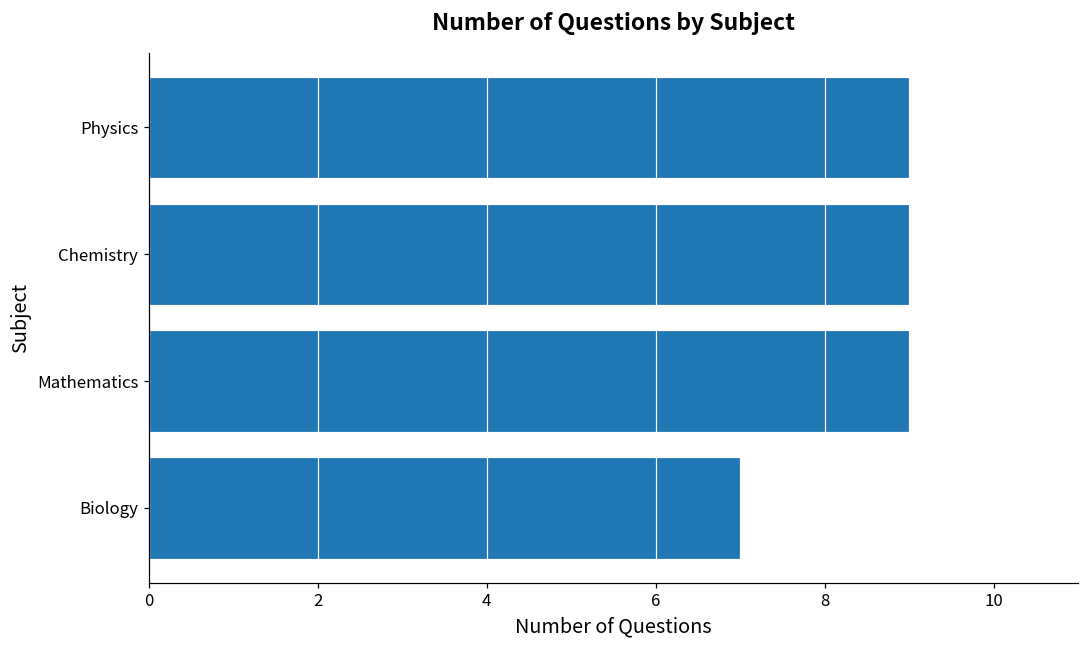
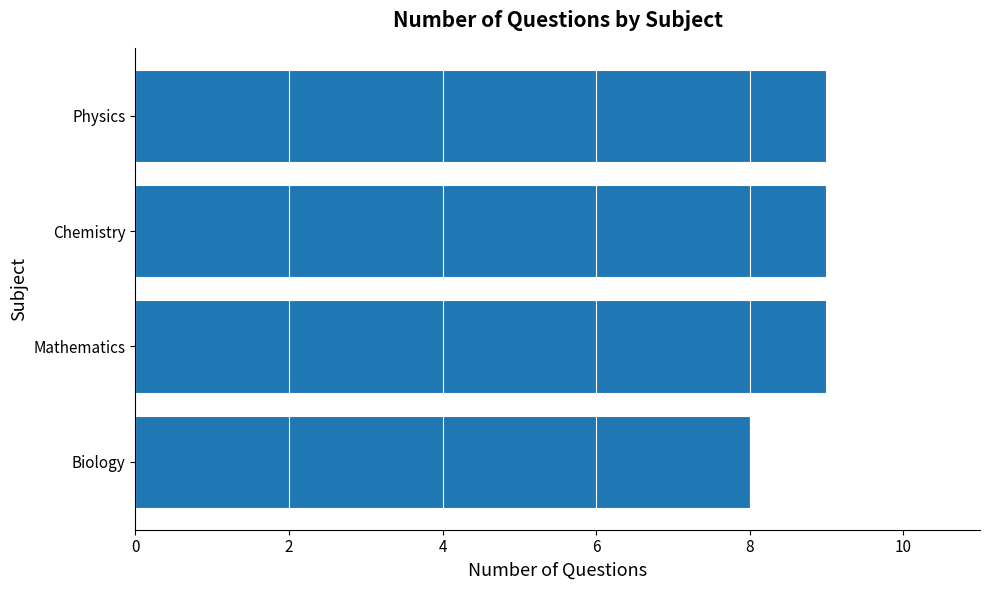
  {
    "Physics": 9,
    "Chemistry": 9,
    "Mathematics": 9,
-   "Biology": 7
+   "Biology": 8
  }
